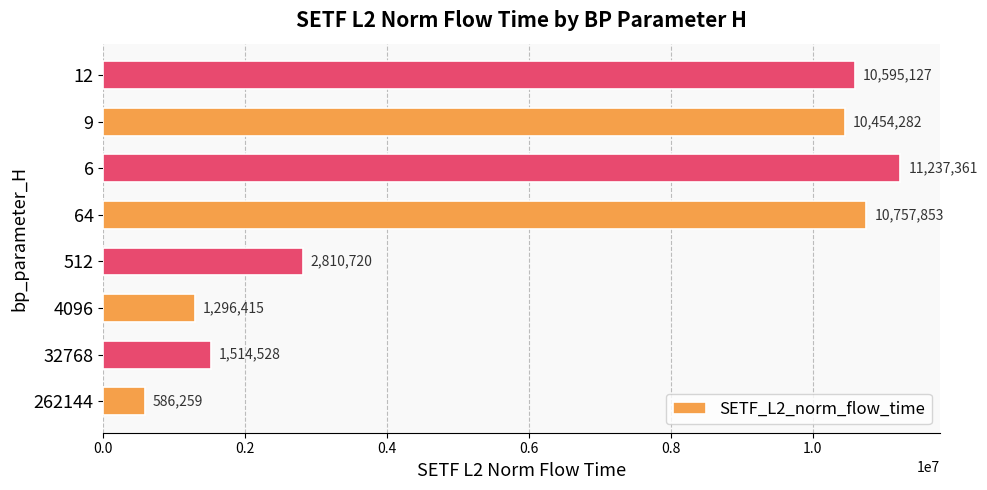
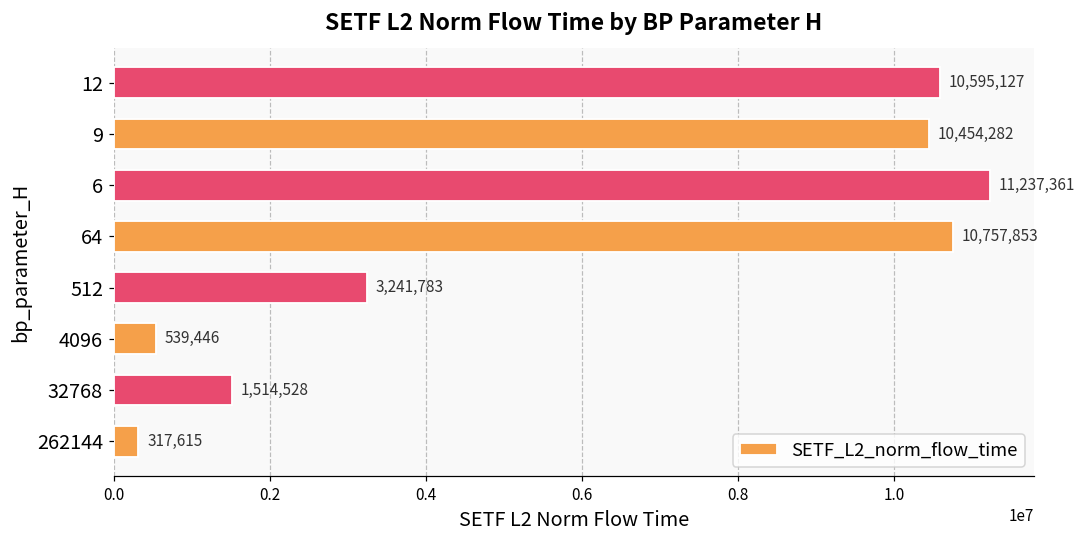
  {
    "12": "10,595,127",
    "9": "10,454,282",
    "6": "11,237,361",
    "64": "10,757,853",
-   "512": "2,810,720",
-   "4096": "1,296,415",
+   "512": "3,241,783",
+   "4096": "539,446",
    "32768": "1,514,528",
-   "262144": "586,259"
+   "262144": "317,615"
  }
